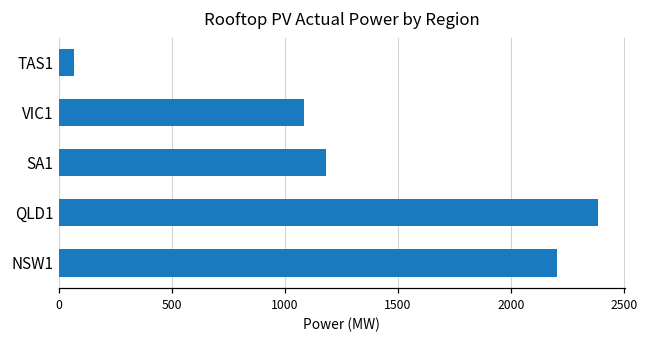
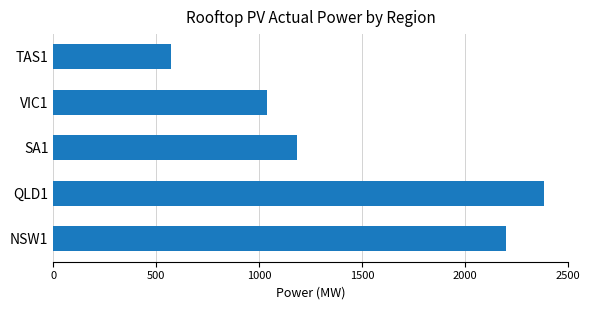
  {
-   "TAS1": 70,
-   "VIC1": 1080,
+   "TAS1": 570,
+   "VIC1": 1040,
    "SA1": 1180,
    "QLD1": 2380,
    "NSW1": 2200
  }
